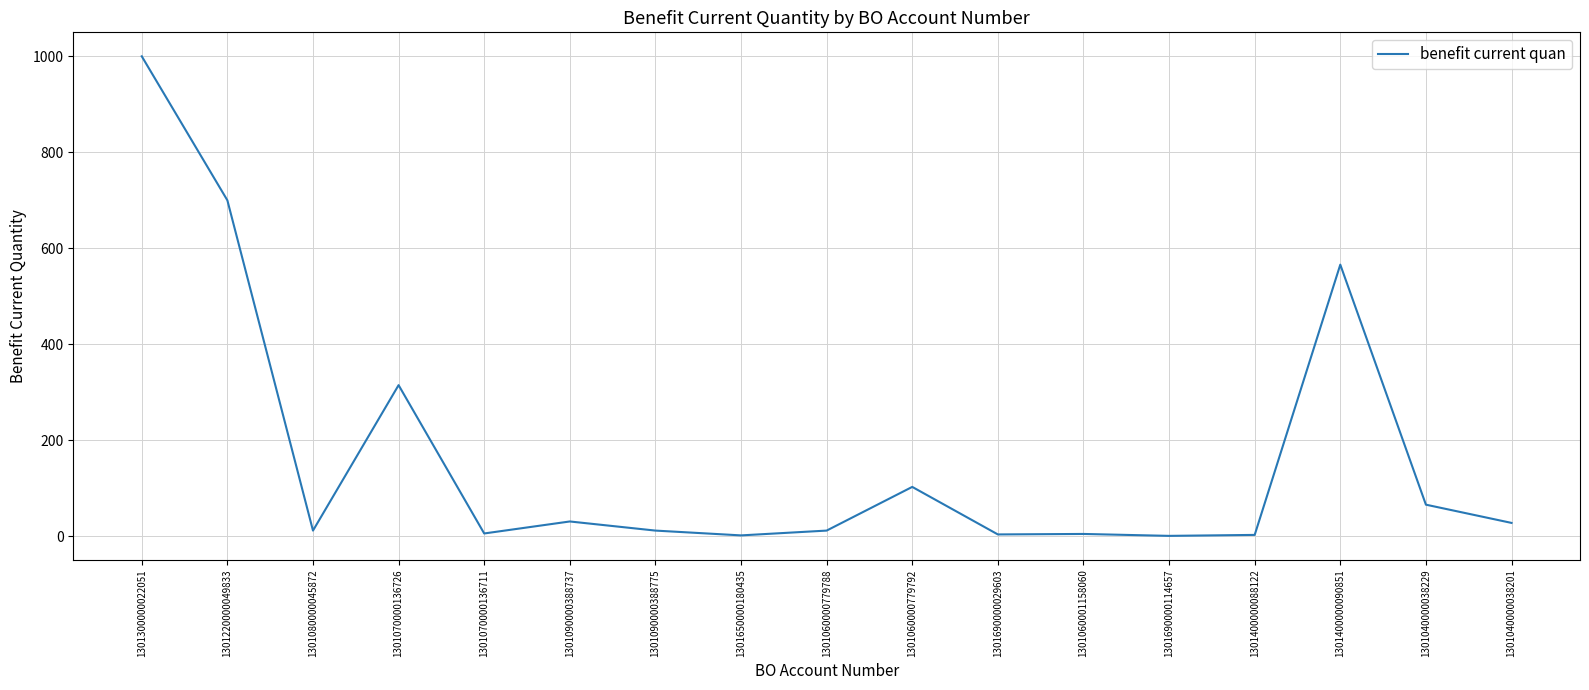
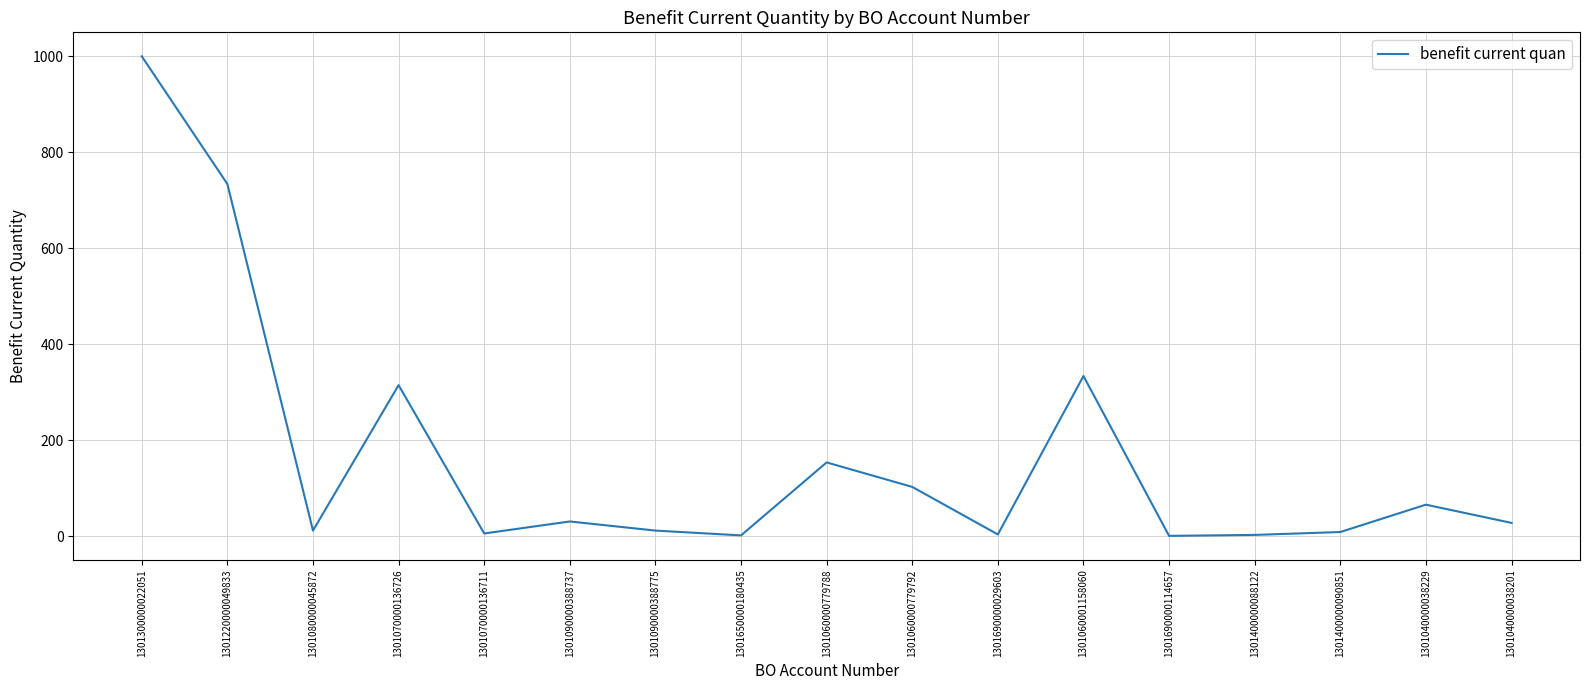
  {
    "1301300000022051": 1000,
-   "1301220000049833": 700,
+   "1301220000049833": 730,
    "1301080000045872": 10,
    "1301070000136726": 320,
    "1301070000136711": 10,
    "1301090000388737": 30,
    "1301090000388775": 10,
    "1301650000180435": 0,
-   "1301060000779788": 10,
+   "1301060000779788": 150,
    "1301060000779792": 100,
    "1301690000029603": 0,
-   "1301060001158060": 10,
+   "1301060001158060": 330,
    "1301690000114657": 0,
    "1301400000088122": 0,
-   "1301400000090851": 570,
+   "1301400000090851": 10,
    "1301040000038229": 70,
    "1301040000038201": 30
  }
